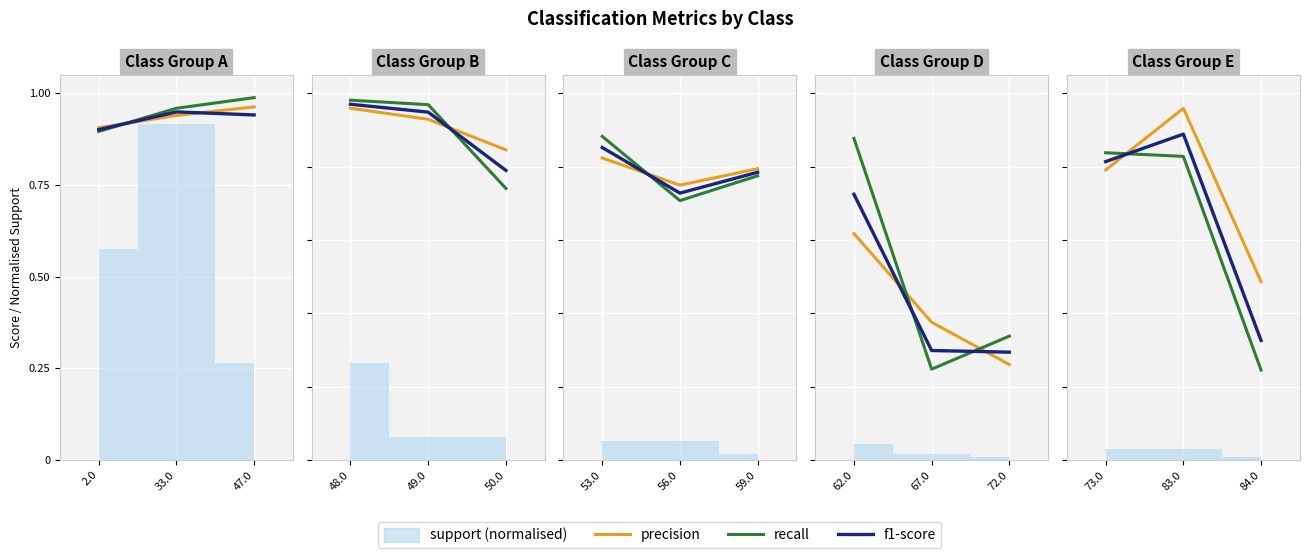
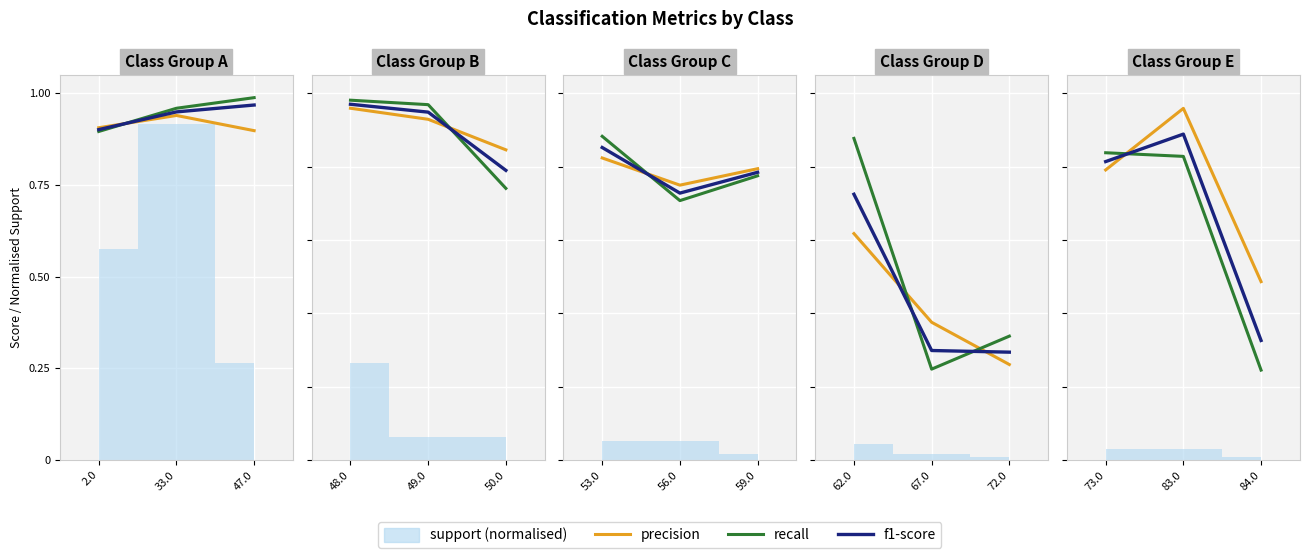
  {
    "Class Group A": {
      "precision": {
        "33.0": 0.94,
-       "47.0": 0.96
+       "47.0": 0.90
      },
      "recall": {
        "33.0": 0.96,
        "47.0": 0.99
      },
      "f1-score": {
        "33.0": 0.95,
-       "47.0": 0.94
+       "47.0": 0.97
      }
    }
  }
